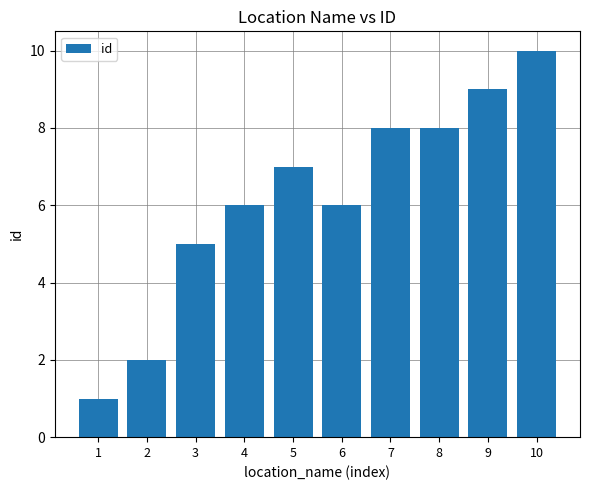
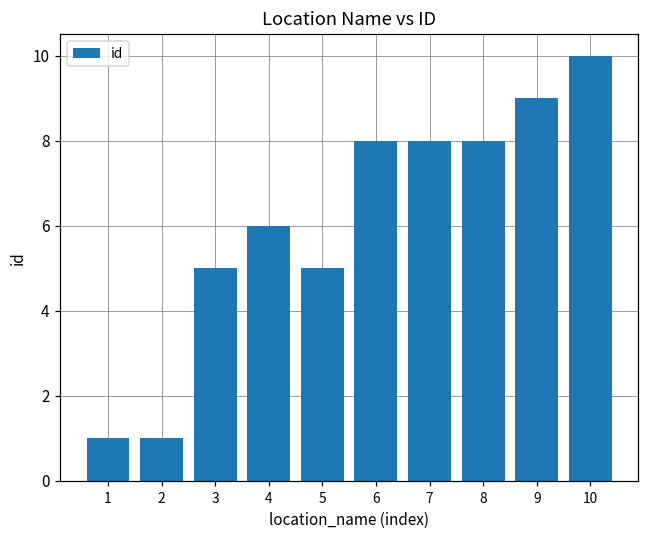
  {
    "1": 1,
-   "2": 2,
+   "2": 1,
    "3": 5,
    "4": 6,
-   "5": 7,
-   "6": 6,
+   "5": 5,
+   "6": 8,
    "7": 8,
    "8": 8,
    "9": 9,
    "10": 10
  }
